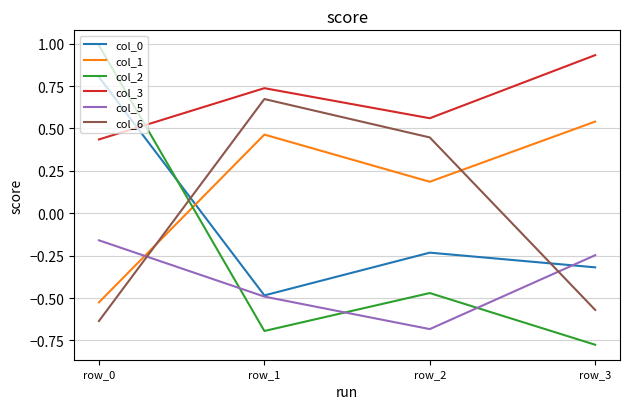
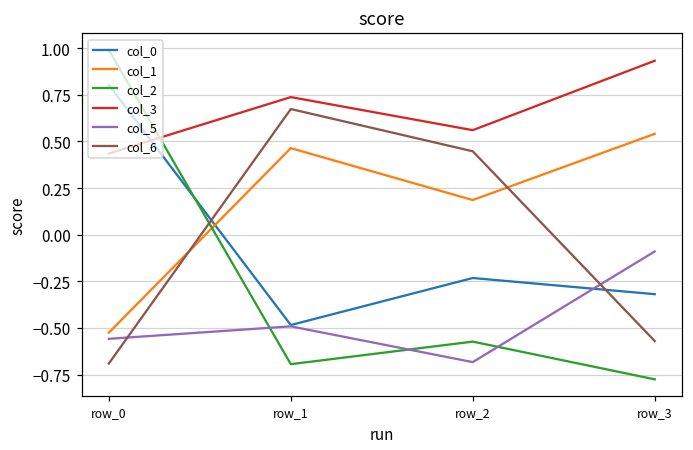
  {
    "col_0": {
      "row_2": -0.23,
      "row_3": -0.32
    },
    "col_1": {
      "row_0": -0.53,
      "row_1": 0.46,
      "row_2": 0.19,
      "row_3": 0.54
    },
    "col_2": {
      "row_1": -0.69,
-     "row_2": -0.47,
+     "row_2": -0.57,
      "row_3": -0.78
    },
    "col_3": {
      "row_0": 0.44,
      "row_1": 0.74,
      "row_2": 0.56,
      "row_3": 0.93
    },
    "col_5": {
-     "row_0": -0.16,
+     "row_0": -0.56,
      "row_2": -0.68,
-     "row_3": -0.25
+     "row_3": -0.09
    },
    "col_6": {
-     "row_0": -0.64,
+     "row_0": -0.69,
      "row_1": 0.67,
      "row_2": 0.45,
      "row_3": -0.57
    }
  }
